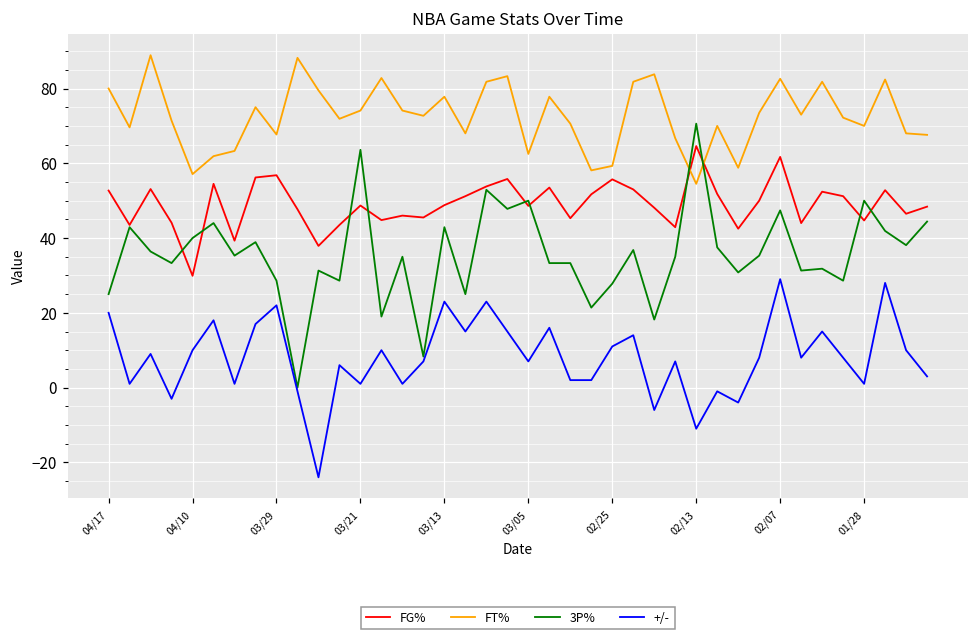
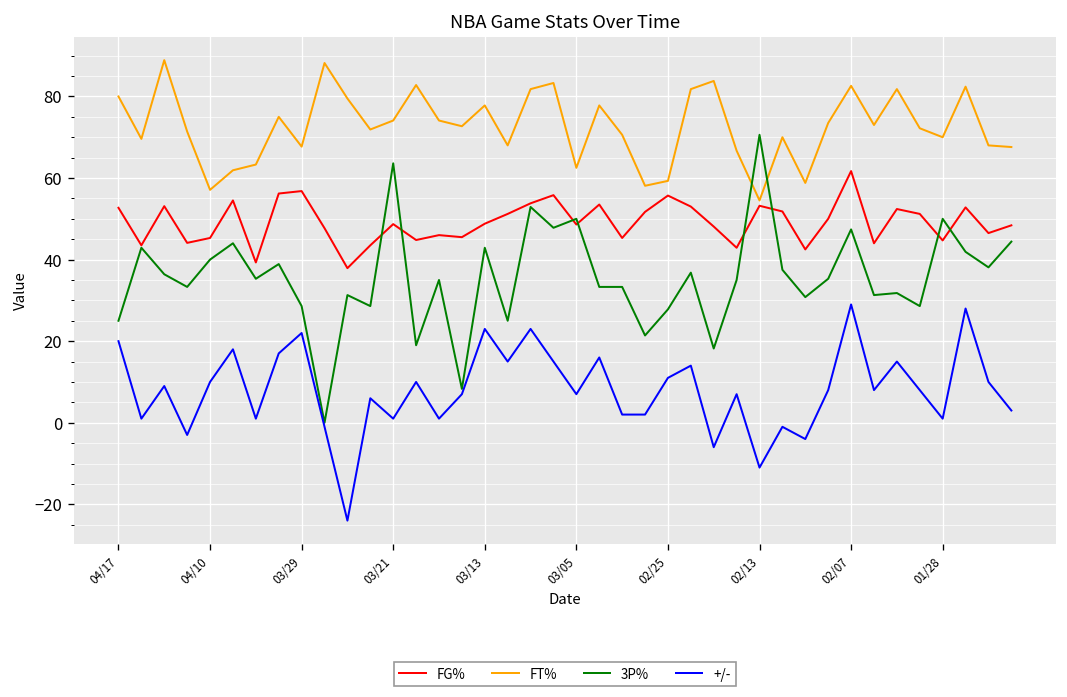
  {
    "FG%": {
      "04/17": 53,
-     "04/10": 30,
+     "04/10": 45,
      "03/29": 57,
      "03/21": 49,
      "03/13": 49,
      "03/05": 49,
      "02/25": 56,
-     "02/13": 65,
+     "02/13": 53,
      "02/07": 62,
      "01/28": 45
    },
    "FT%": {
      "04/17": 80,
      "04/10": 57,
      "03/29": 68,
      "03/21": 74,
      "03/13": 78,
      "03/05": 63,
      "02/25": 59,
      "02/13": 55,
      "02/07": 83,
      "01/28": 70
    },
    "3P%": {
      "04/17": 25,
      "04/10": 40,
      "03/29": 29,
      "03/21": 64,
      "03/13": 43,
      "03/05": 50,
      "02/25": 28,
      "02/13": 71,
      "02/07": 47,
      "01/28": 50
    },
    "+/-": {
      "04/17": 20,
      "04/10": 10,
      "03/29": 22,
      "03/21": 1,
      "03/13": 23,
      "03/05": 7,
      "02/25": 11,
      "02/13": -11,
      "02/07": 29,
      "01/28": 1
    }
  }
